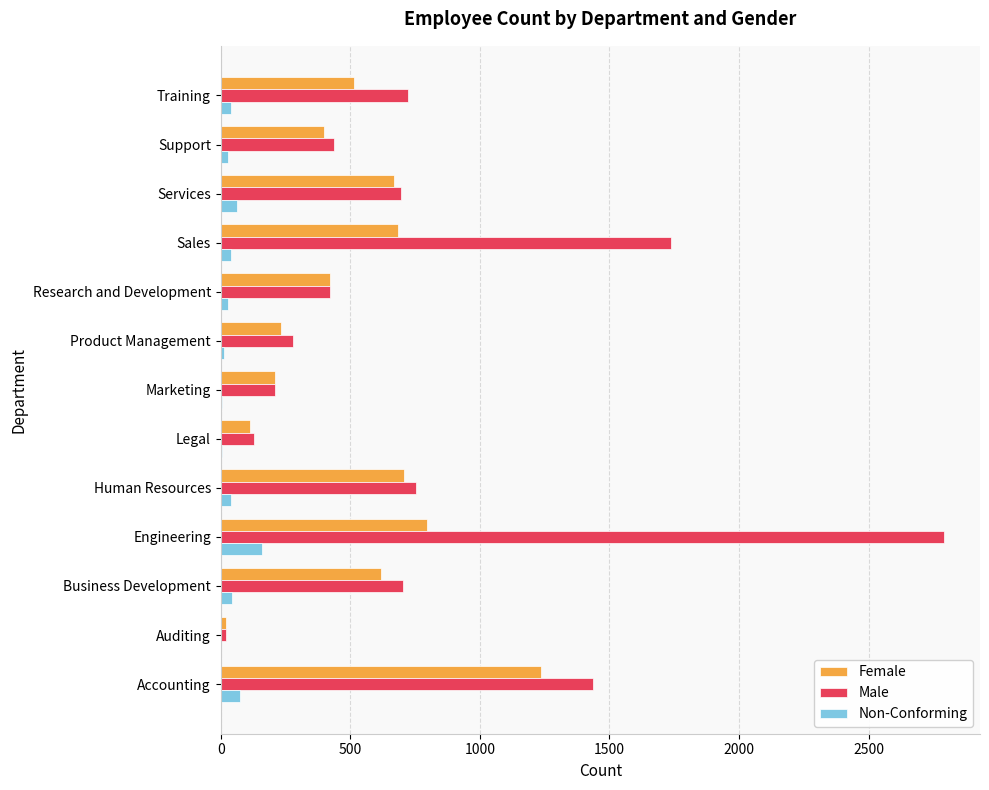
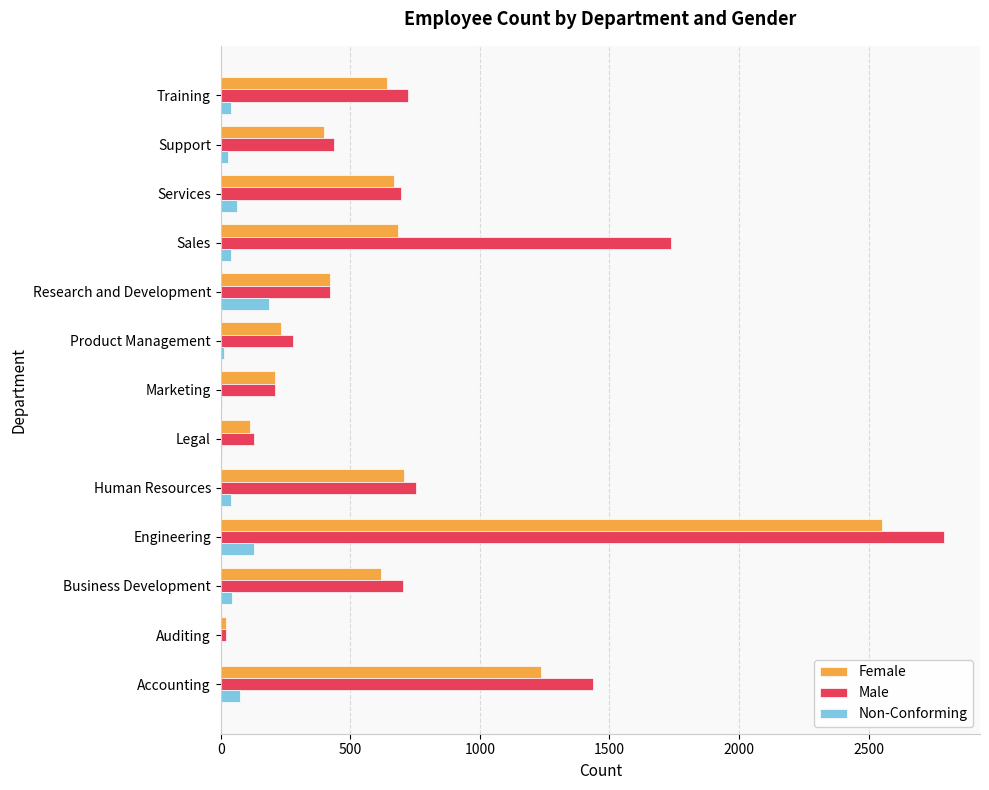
  {
    "Female": {
-     "Training": 520,
+     "Training": 640,
      "Support": 400,
      "Services": 670,
      "Sales": 680,
      "Research and Development": 420,
      "Product Management": 230,
      "Marketing": 210,
      "Legal": 110,
      "Human Resources": 710,
-     "Engineering": 800,
+     "Engineering": 2550,
      "Business Development": 620,
      "Auditing": 20,
      "Accounting": 1230
    },
    "Male": {
      "Training": 720,
      "Support": 440,
      "Services": 700,
      "Sales": 1740,
      "Research and Development": 420,
      "Product Management": 280,
      "Marketing": 210,
      "Legal": 130,
      "Human Resources": 750,
      "Engineering": 2790,
      "Business Development": 710,
      "Auditing": 20,
      "Accounting": 1440
    },
    "Non-Conforming": {
      "Training": 40,
      "Support": 30,
      "Services": 60,
      "Sales": 40,
-     "Research and Development": 30,
+     "Research and Development": 190,
      "Product Management": 10,
      "Human Resources": 40,
-     "Engineering": 160,
+     "Engineering": 130,
      "Business Development": 40,
      "Auditing": 0,
      "Accounting": 80
    }
  }
